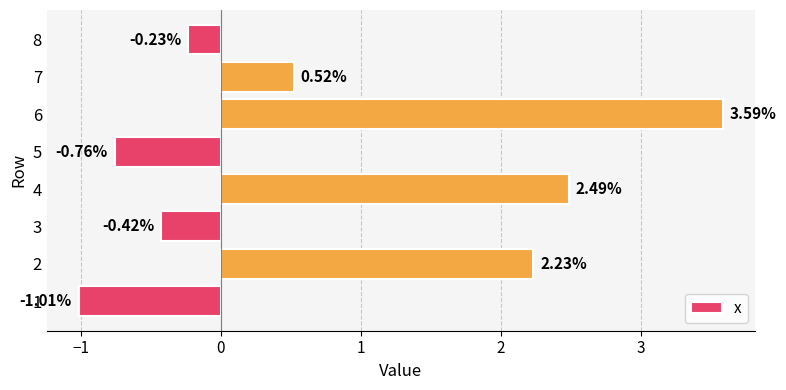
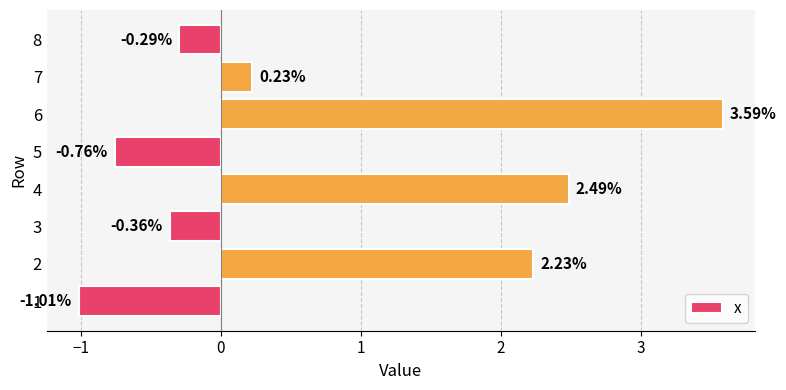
  {
-   "8": "-0.23%",
-   "7": "0.52%",
+   "8": "-0.29%",
+   "7": "0.23%",
    "6": "3.59%",
    "5": "-0.76%",
    "4": "2.49%",
-   "3": "-0.42%",
+   "3": "-0.36%",
    "2": "2.23%",
    "1": "-1.01%"
  }
